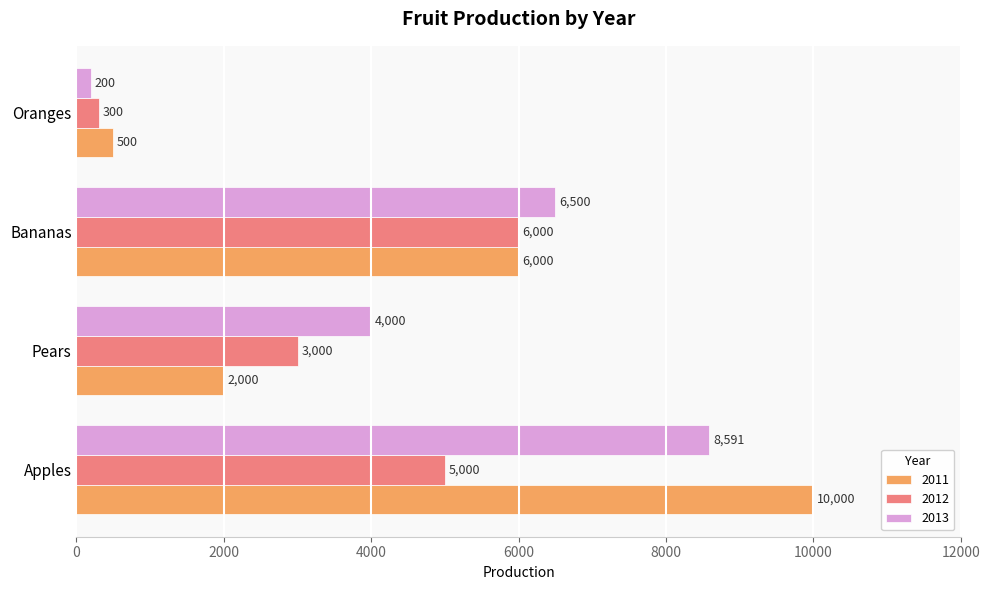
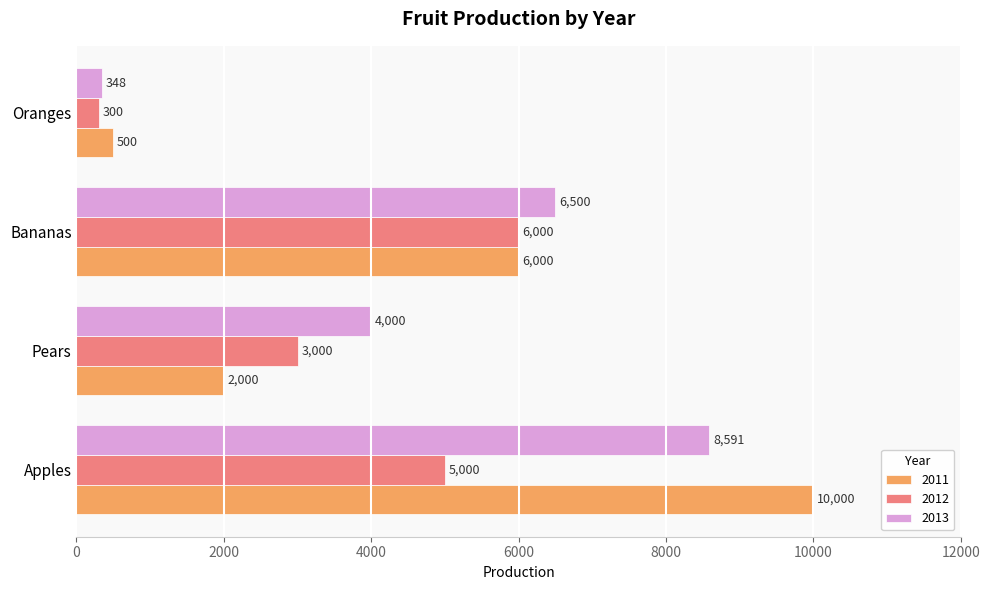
  {
    "2013": {
-     "Oranges": "200",
+     "Oranges": "348",
      "Bananas": "6,500",
      "Pears": "4,000",
      "Apples": "8,591"
    }
  }
